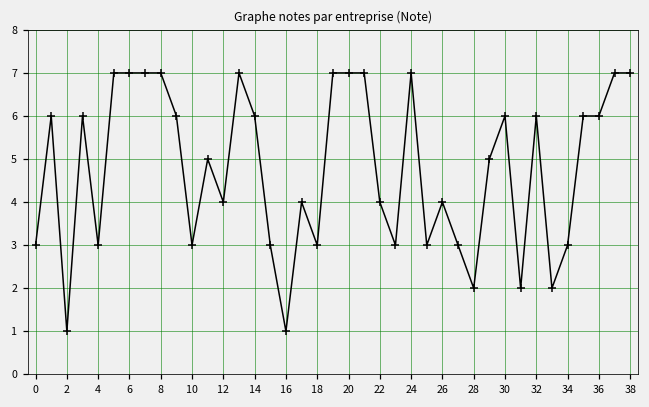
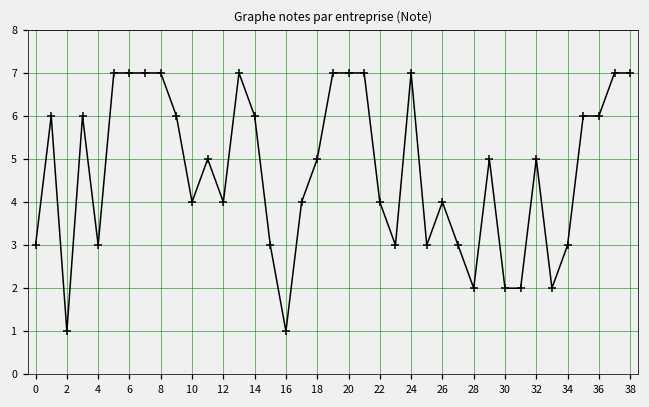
  {
    "0": 3,
    "2": 1,
    "4": 3,
    "6": 7,
    "8": 7,
-   "10": 3,
+   "10": 4,
    "12": 4,
    "14": 6,
    "16": 1,
-   "18": 3,
+   "18": 5,
    "20": 7,
    "22": 4,
    "24": 7,
    "26": 4,
    "28": 2,
-   "30": 6,
-   "32": 6,
+   "30": 2,
+   "32": 5,
    "34": 3,
    "36": 6,
    "38": 7
  }
